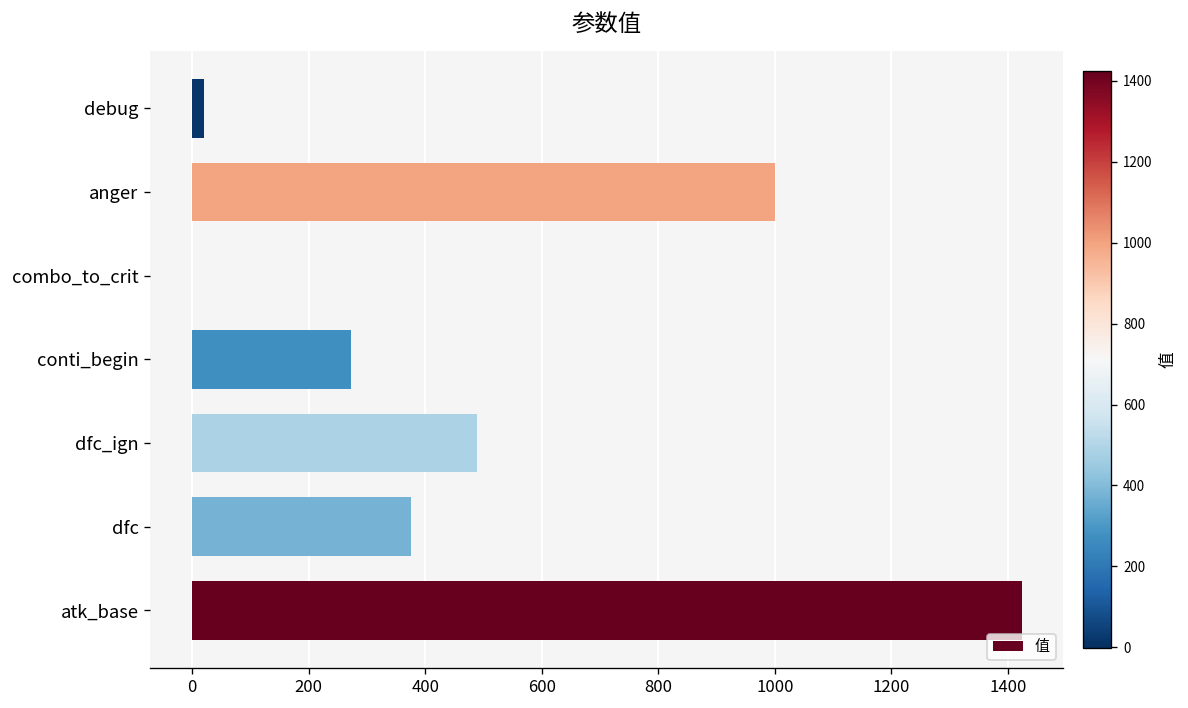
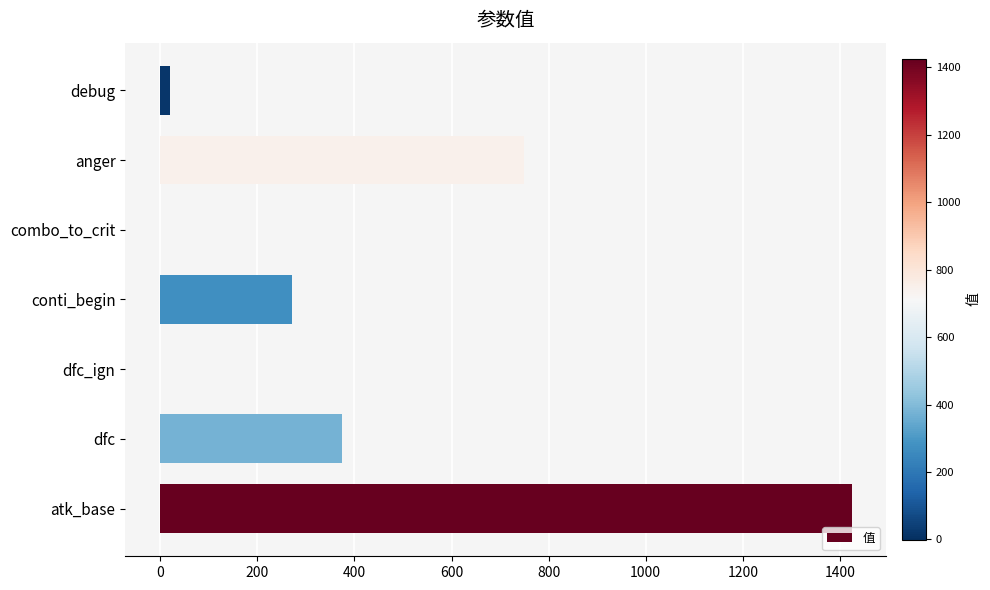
  {
    "debug": 20,
-   "anger": 1000,
+   "anger": 750,
    "conti_begin": 270,
-   "dfc_ign": 490,
+   "dfc_ign": 0,
    "dfc": 380,
    "atk_base": 1420
  }
